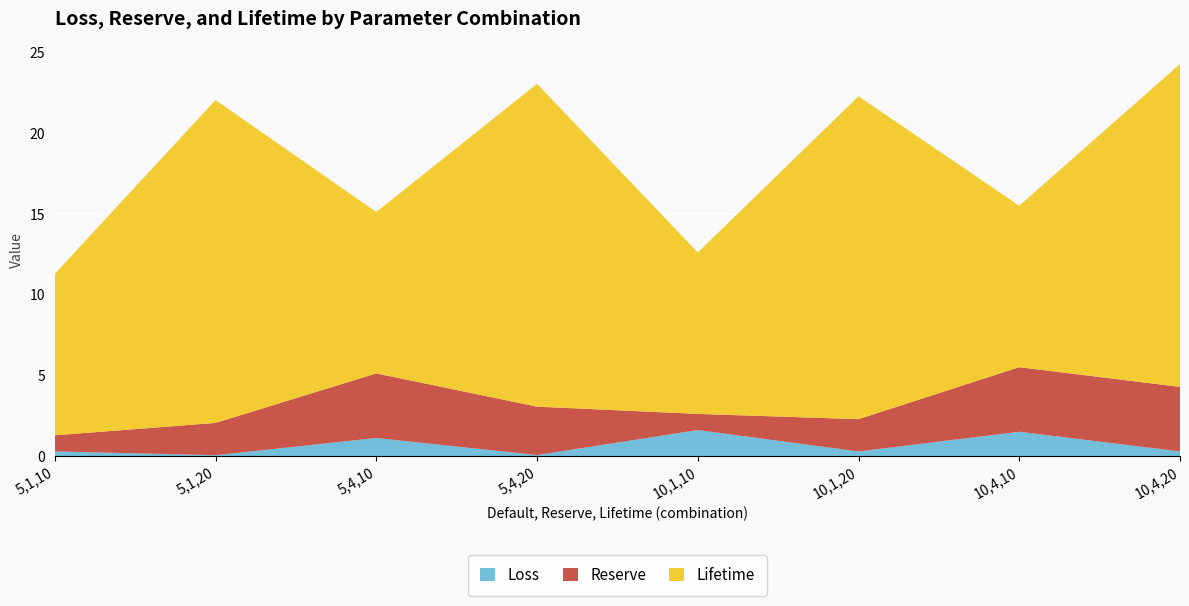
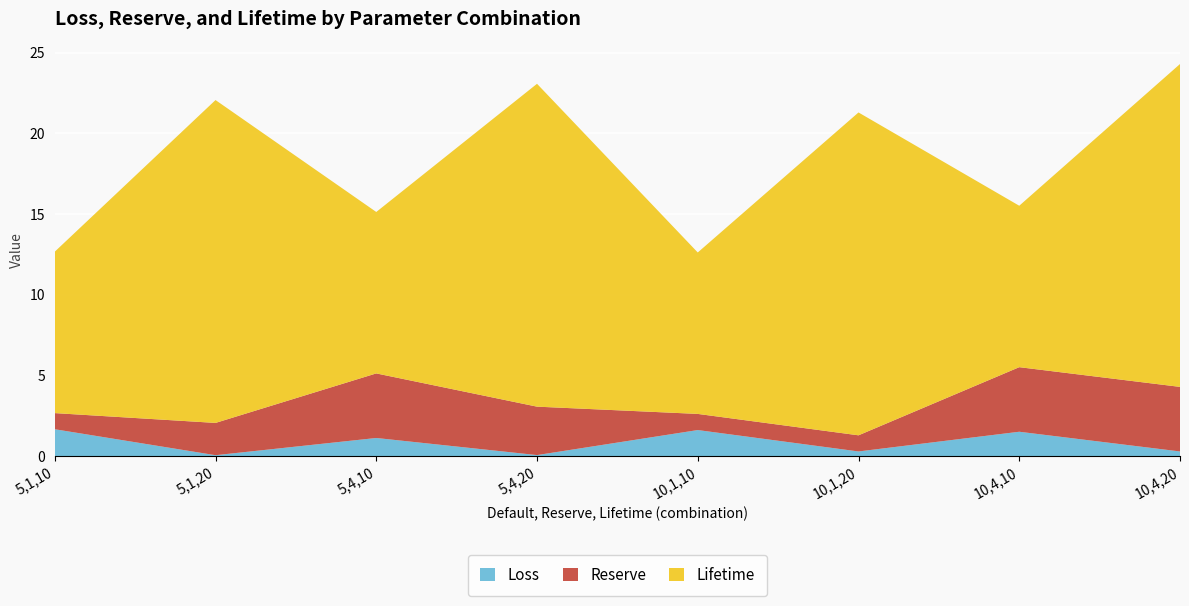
  {
    "Loss": {
-     "5,1,10": 0.3,
+     "5,1,10": 1.7,
      "5,4,10": 1.1,
      "10,1,10": 1.6,
      "10,1,20": 0.3,
      "10,4,10": 1.5,
      "10,4,20": 0.3
    },
    "Reserve": {
      "5,1,10": 1,
      "5,1,20": 2,
      "5,4,10": 4,
      "5,4,20": 3,
      "10,1,10": 1,
-     "10,1,20": 2,
+     "10,1,20": 1,
      "10,4,10": 4,
      "10,4,20": 4
    },
    "Lifetime": {
      "5,1,10": 10.0,
      "5,1,20": 20.0,
      "5,4,10": 10.0,
      "5,4,20": 20.0,
      "10,1,10": 10.0,
      "10,1,20": 20.0,
      "10,4,10": 10.0,
      "10,4,20": 20.0
    }
  }
